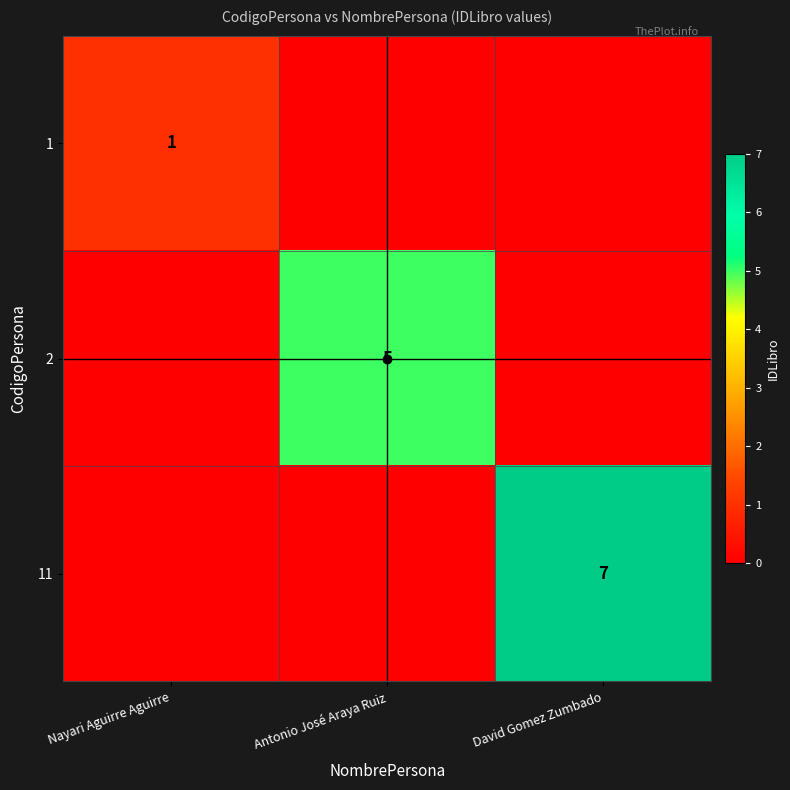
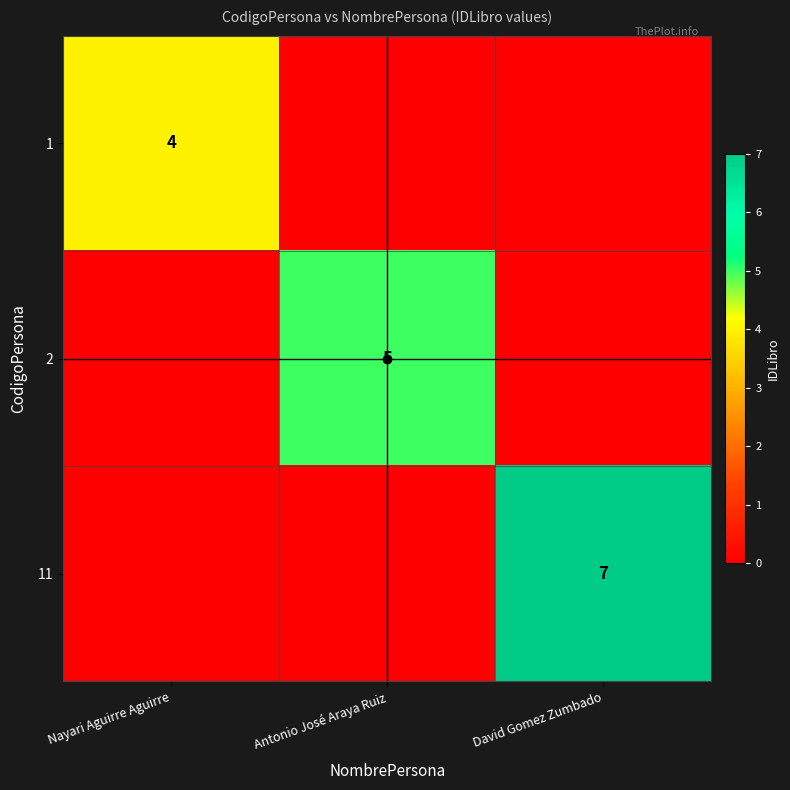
  {
    "1": {
-     "Nayari Aguirre Aguirre": 1
+     "Nayari Aguirre Aguirre": 4
    },
    "11": {
      "David Gomez Zumbado": 7
    }
  }
